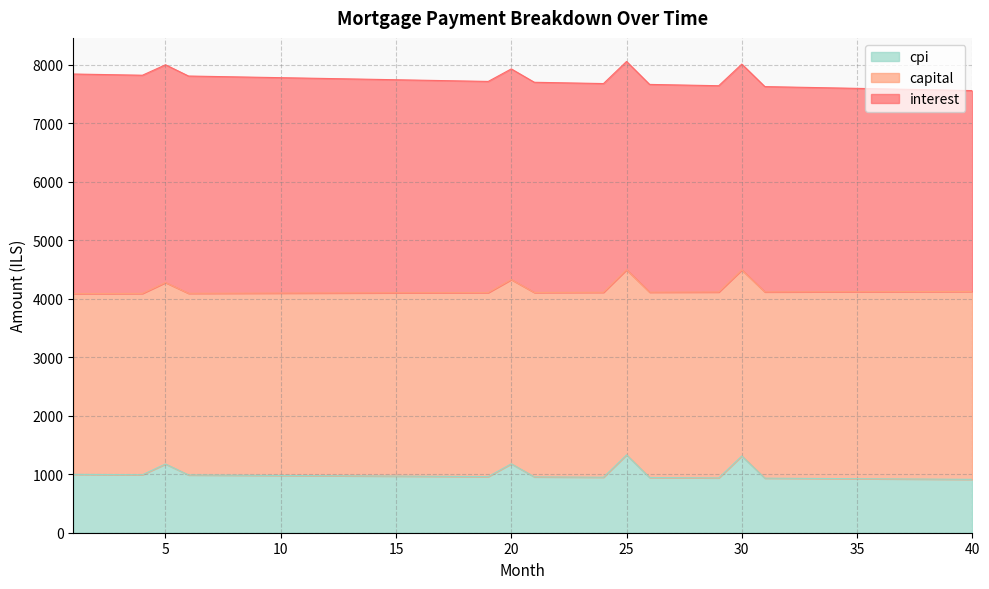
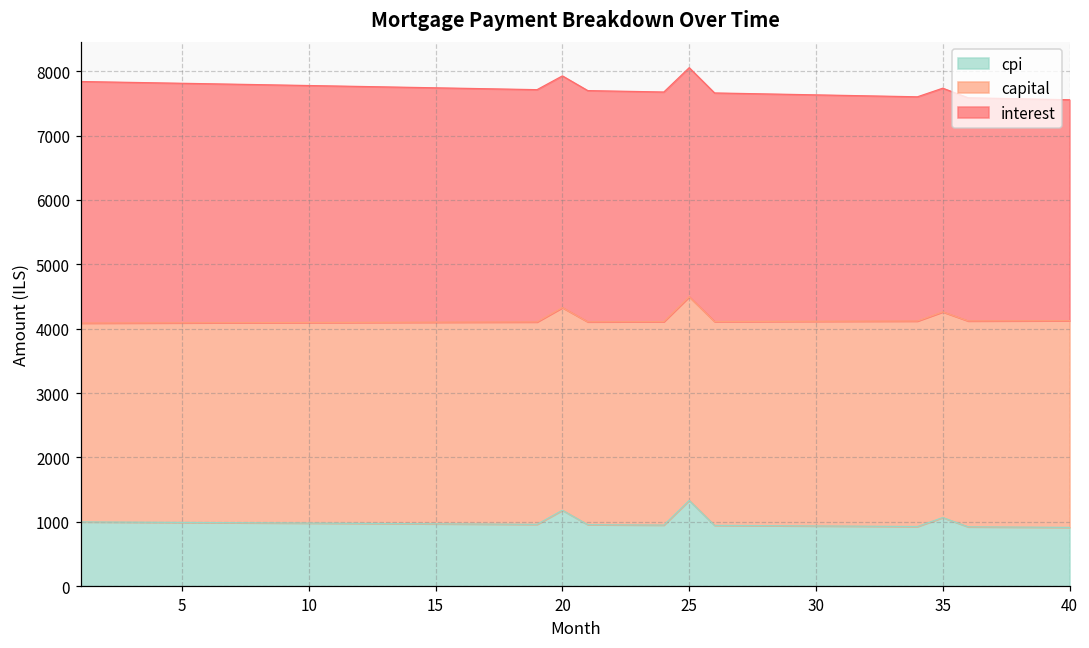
  {
    "cpi": {
-     "5": 1200,
+     "5": 1000,
      "10": 1000,
      "15": 1000,
      "20": 1200,
      "25": 1300,
-     "30": 1300,
-     "35": 900,
+     "30": 900,
+     "35": 1100,
      "40": 900
    }
  }
